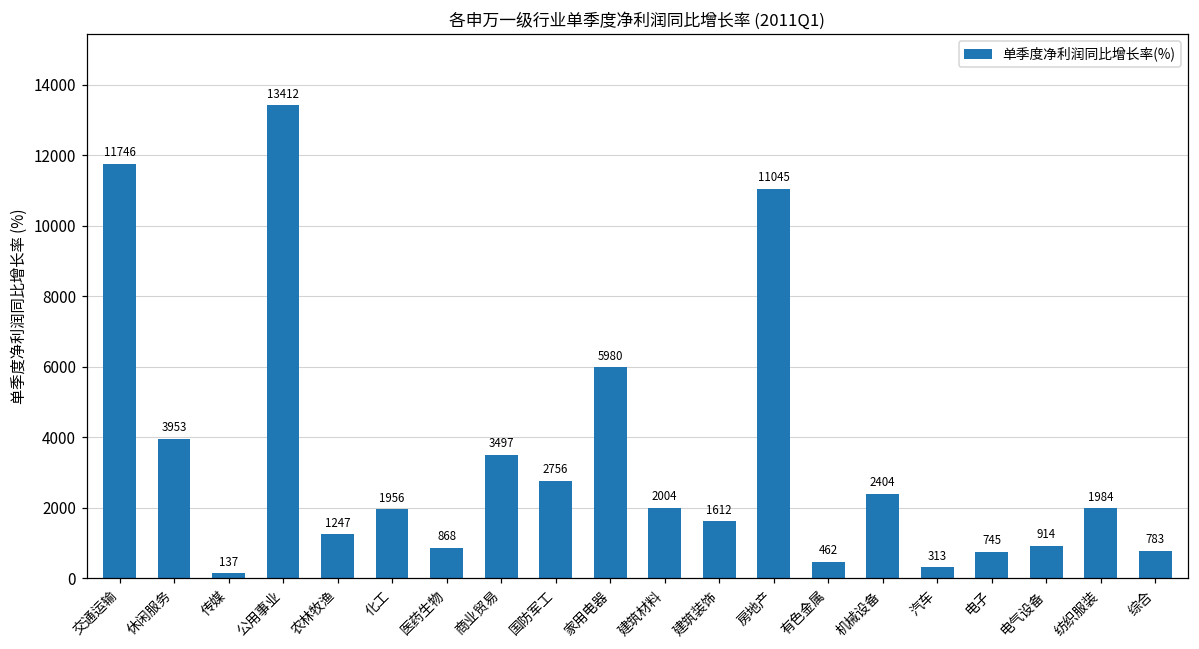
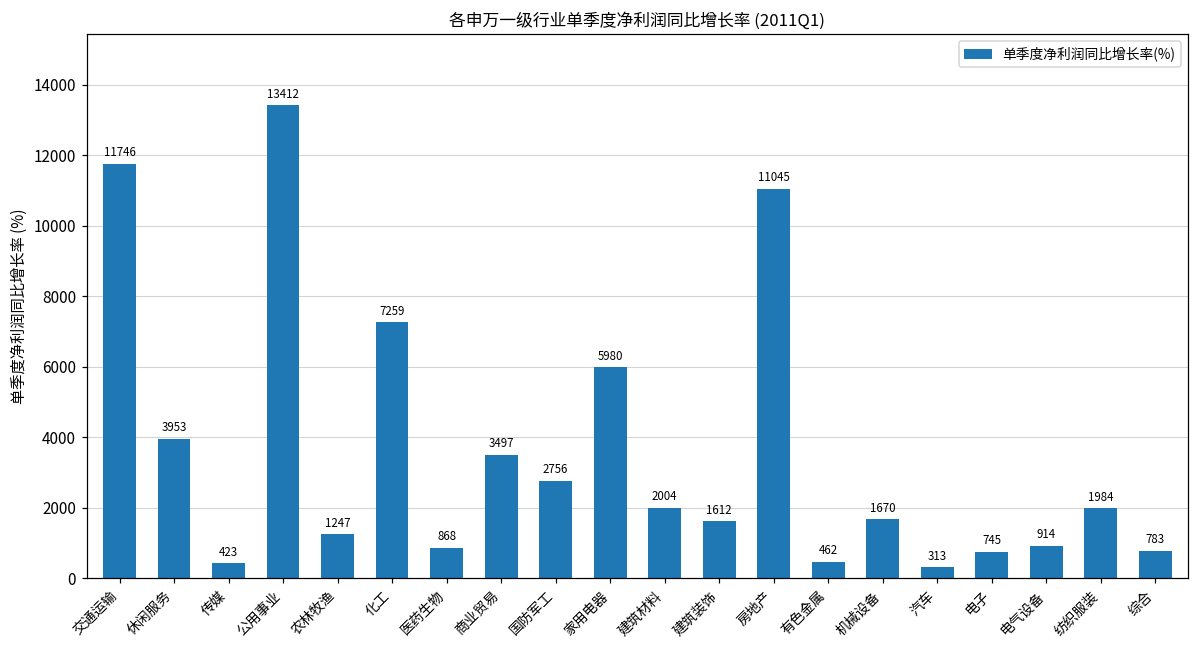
  {
    "交通运输": 11746,
    "休闲服务": 3953,
-   "传媒": 137,
+   "传媒": 423,
    "公用事业": 13412,
    "农林牧渔": 1247,
-   "化工": 1956,
+   "化工": 7259,
    "医药生物": 868,
    "商业贸易": 3497,
    "国防军工": 2756,
    "家用电器": 5980,
    "建筑材料": 2004,
    "建筑装饰": 1612,
    "房地产": 11045,
    "有色金属": 462,
-   "机械设备": 2404,
+   "机械设备": 1670,
    "汽车": 313,
    "电子": 745,
    "电气设备": 914,
    "纺织服装": 1984,
    "综合": 783
  }
